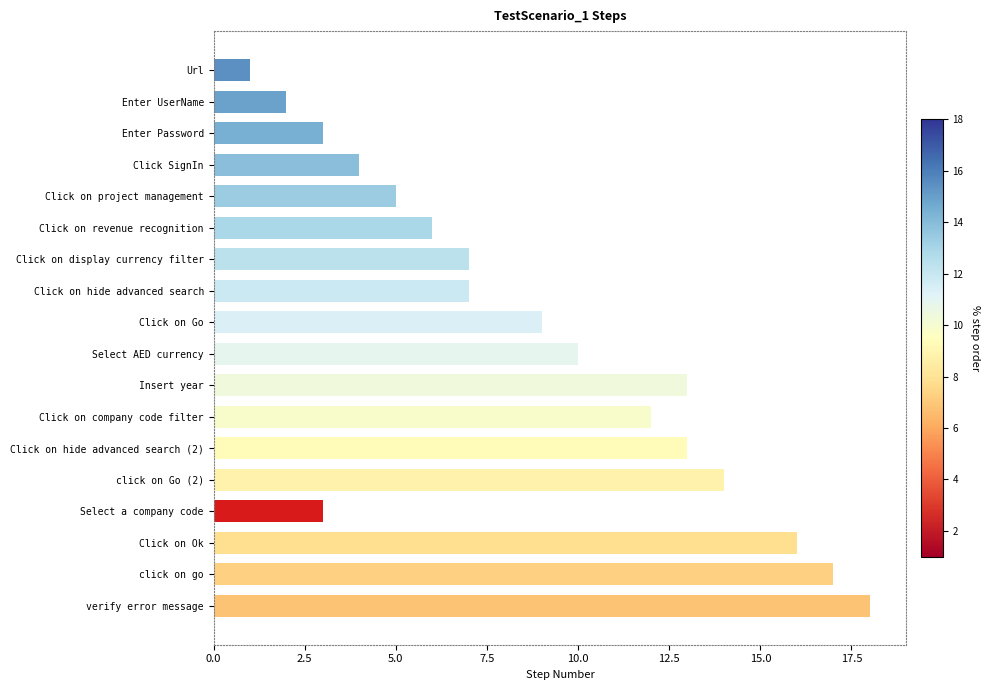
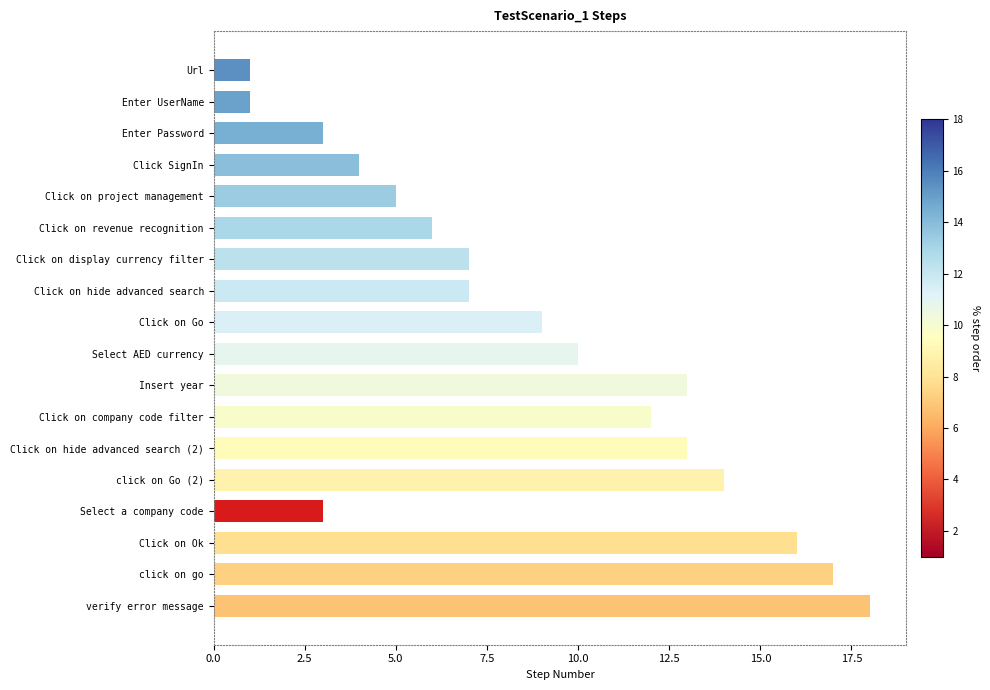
  {
    "Url": 1,
-   "Enter UserName": 2,
+   "Enter UserName": 1,
    "Enter Password": 3,
    "Click SignIn": 4,
    "Click on project management": 5,
    "Click on revenue recognition": 6,
    "Click on display currency filter": 7,
    "Click on hide advanced search": 7,
    "Click on Go": 9,
    "Select AED currency": 10,
    "Insert year": 13,
    "Click on company code filter": 12,
    "Click on hide advanced search (2)": 13,
    "click on Go (2)": 14,
    "Select a company code": 3,
    "Click on Ok": 16,
    "click on go": 17,
    "verify error message": 18
  }
